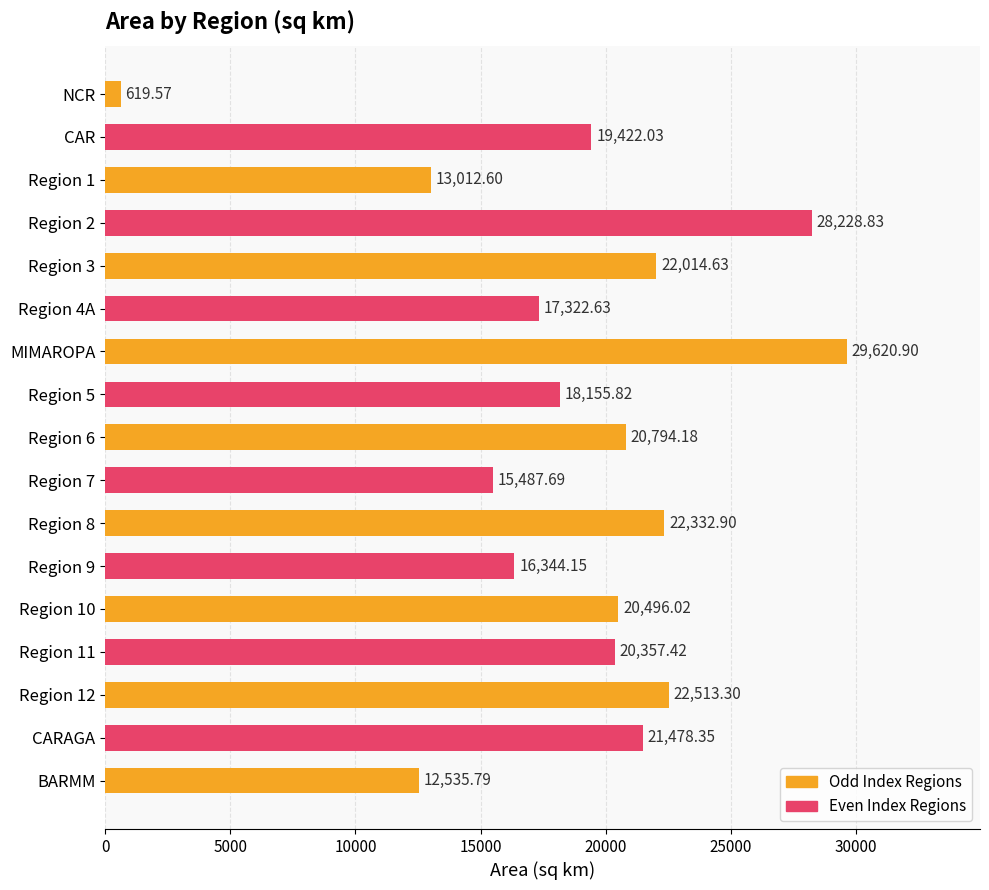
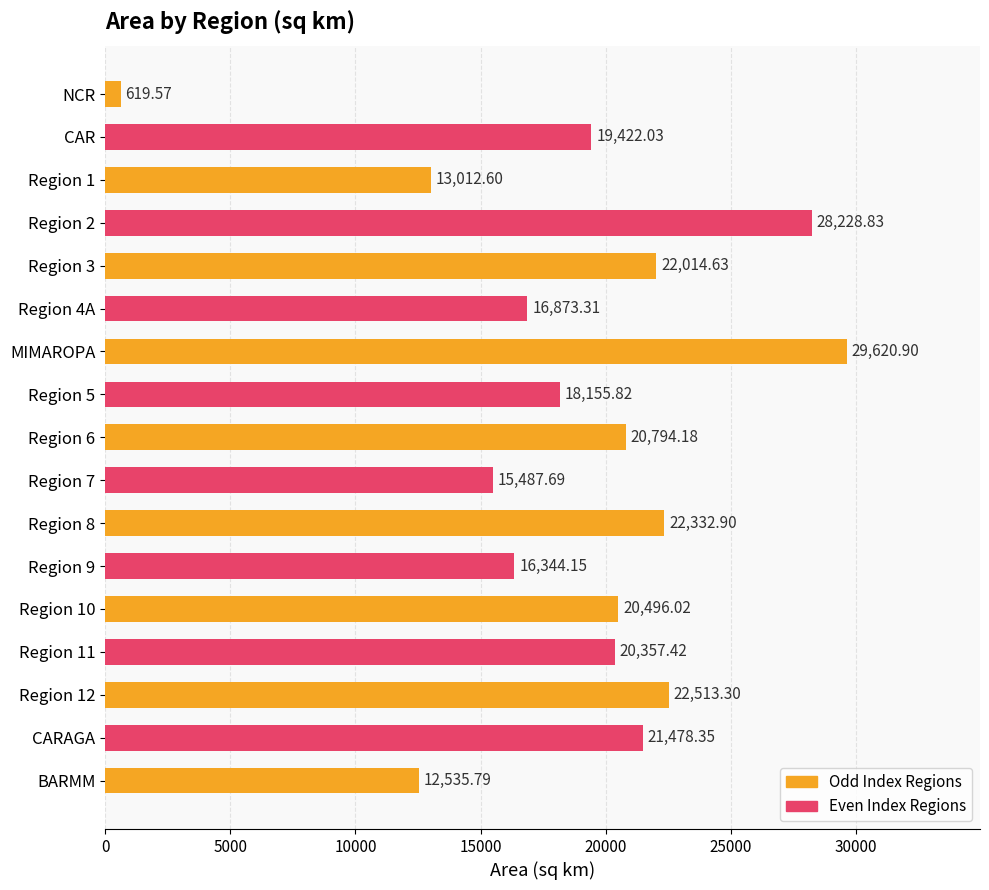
  {
    "NCR": "619.57",
    "CAR": "19,422.03",
    "Region 1": "13,012.60",
    "Region 2": "28,228.83",
    "Region 3": "22,014.63",
-   "Region 4A": "17,322.63",
+   "Region 4A": "16,873.31",
    "MIMAROPA": "29,620.90",
    "Region 5": "18,155.82",
    "Region 6": "20,794.18",
    "Region 7": "15,487.69",
    "Region 8": "22,332.90",
    "Region 9": "16,344.15",
    "Region 10": "20,496.02",
    "Region 11": "20,357.42",
    "Region 12": "22,513.30",
    "CARAGA": "21,478.35",
    "BARMM": "12,535.79"
  }
